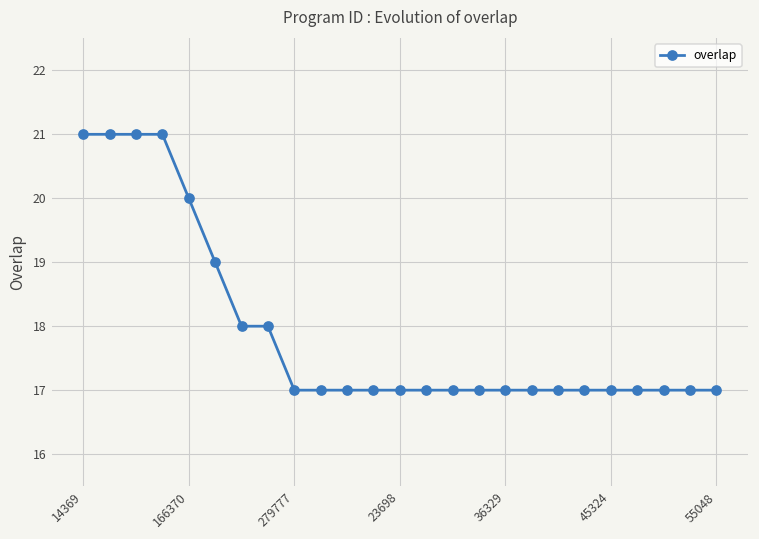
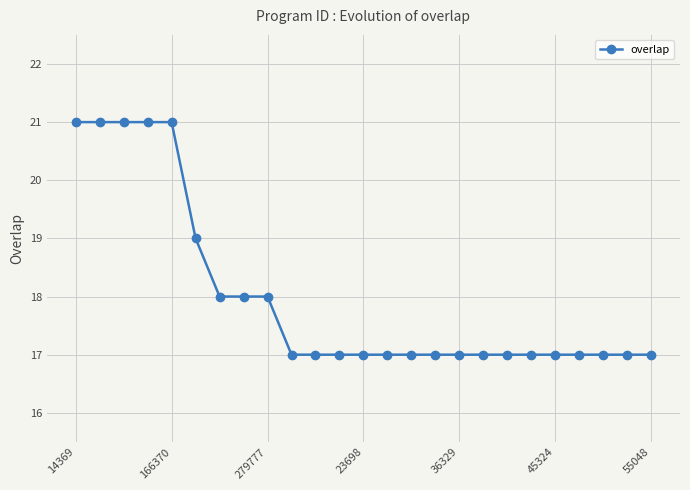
  {
    "14369": 21,
-   "166370": 20,
-   "279777": 17,
+   "166370": 21,
+   "279777": 18,
    "23698": 17,
    "36329": 17,
    "45324": 17,
    "55048": 17
  }
